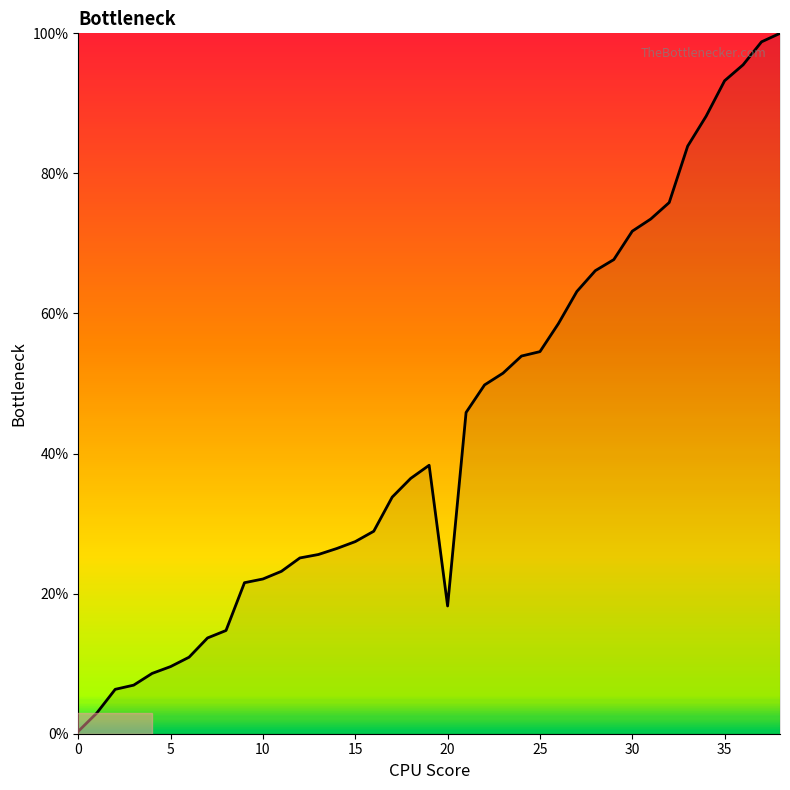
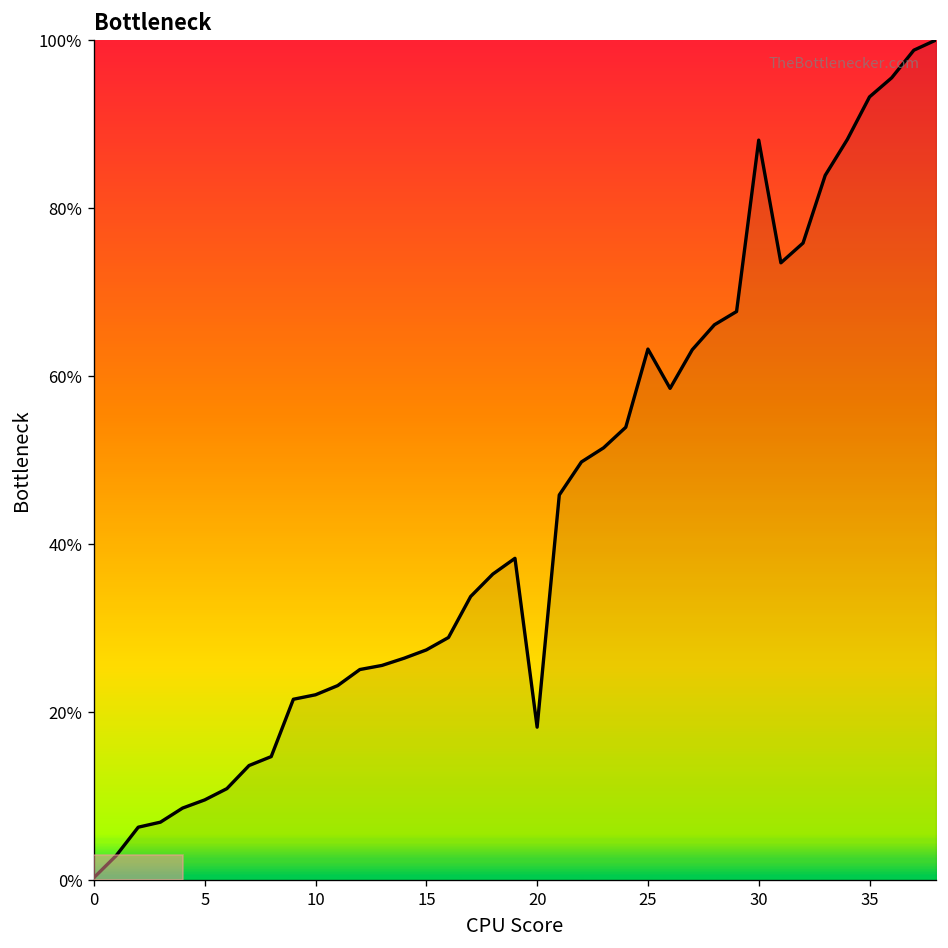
  {
    "5": "10%",
    "10": "22%",
    "15": "27%",
    "20": "18%",
-   "25": "55%",
-   "30": "72%",
+   "25": "63%",
+   "30": "88%",
    "35": "93%"
  }
